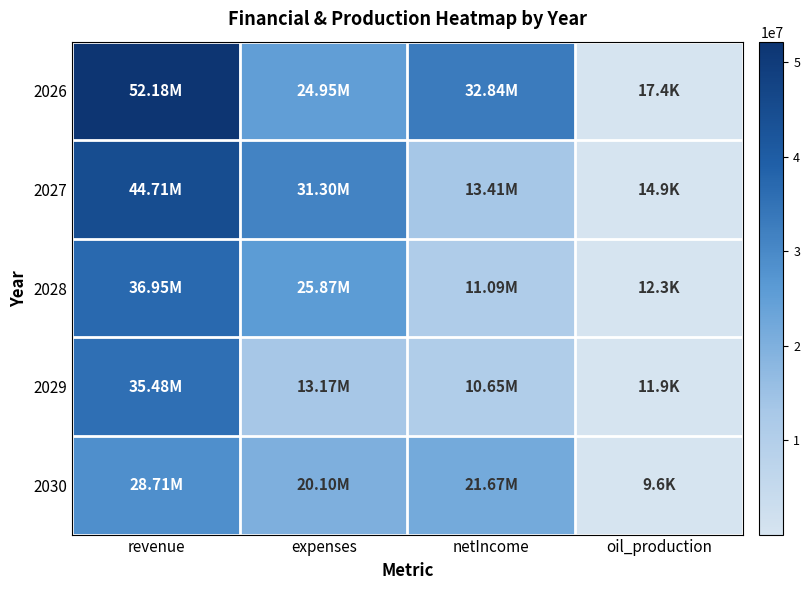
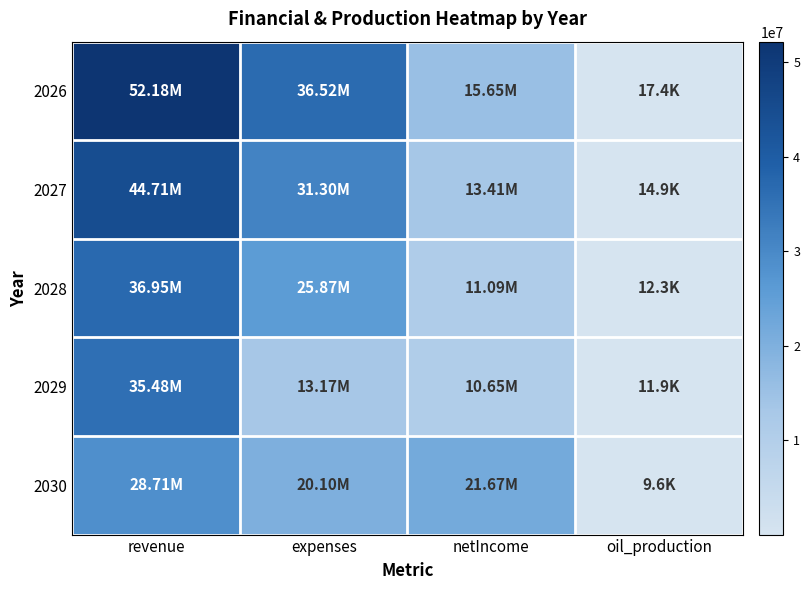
  {
    "2026": {
      "revenue": "52.18M",
-     "expenses": "24.95M",
-     "netIncome": "32.84M",
+     "expenses": "36.52M",
+     "netIncome": "15.65M",
      "oil_production": "17.4K"
    },
    "2027": {
      "revenue": "44.71M",
      "expenses": "31.30M",
      "netIncome": "13.41M",
      "oil_production": "14.9K"
    },
    "2028": {
      "revenue": "36.95M",
      "expenses": "25.87M",
      "netIncome": "11.09M",
      "oil_production": "12.3K"
    },
    "2029": {
      "revenue": "35.48M",
      "expenses": "13.17M",
      "netIncome": "10.65M",
      "oil_production": "11.9K"
    },
    "2030": {
      "revenue": "28.71M",
      "expenses": "20.10M",
      "netIncome": "21.67M",
      "oil_production": "9.6K"
    }
  }
